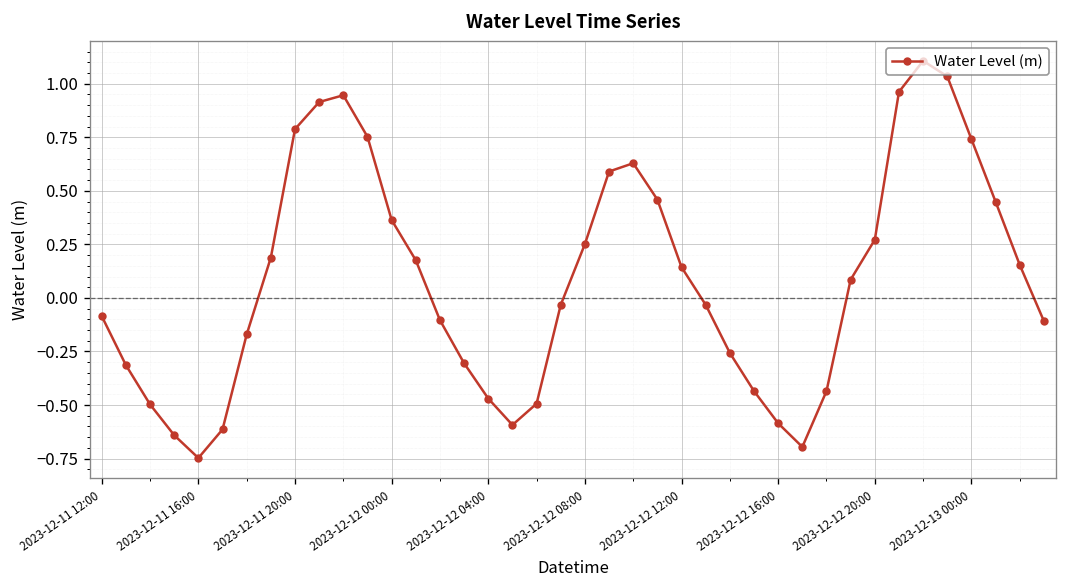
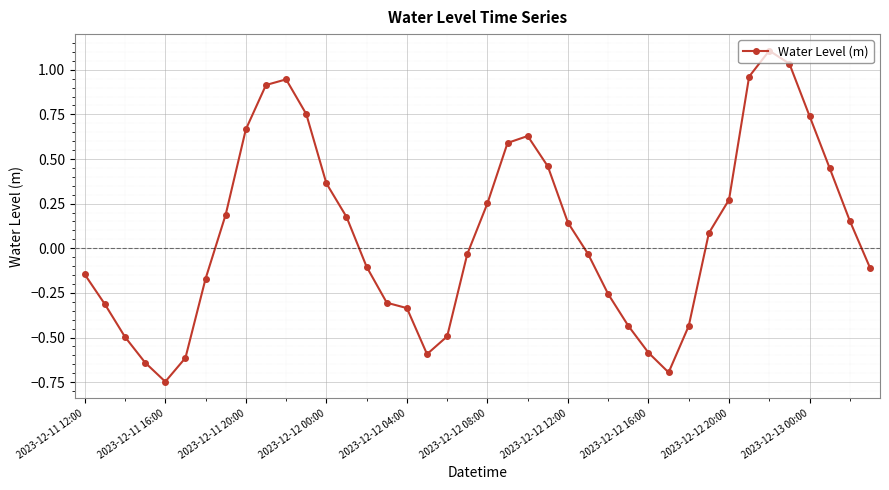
  {
-   "2023-12-11 12:00": -0.08,
+   "2023-12-11 12:00": -0.15,
    "2023-12-11 16:00": -0.75,
-   "2023-12-11 20:00": 0.79,
+   "2023-12-11 20:00": 0.67,
    "2023-12-12 00:00": 0.36,
-   "2023-12-12 04:00": -0.47,
+   "2023-12-12 04:00": -0.34,
    "2023-12-12 08:00": 0.25,
    "2023-12-12 12:00": 0.14,
    "2023-12-12 16:00": -0.59,
    "2023-12-12 20:00": 0.27,
    "2023-12-13 00:00": 0.74
  }
